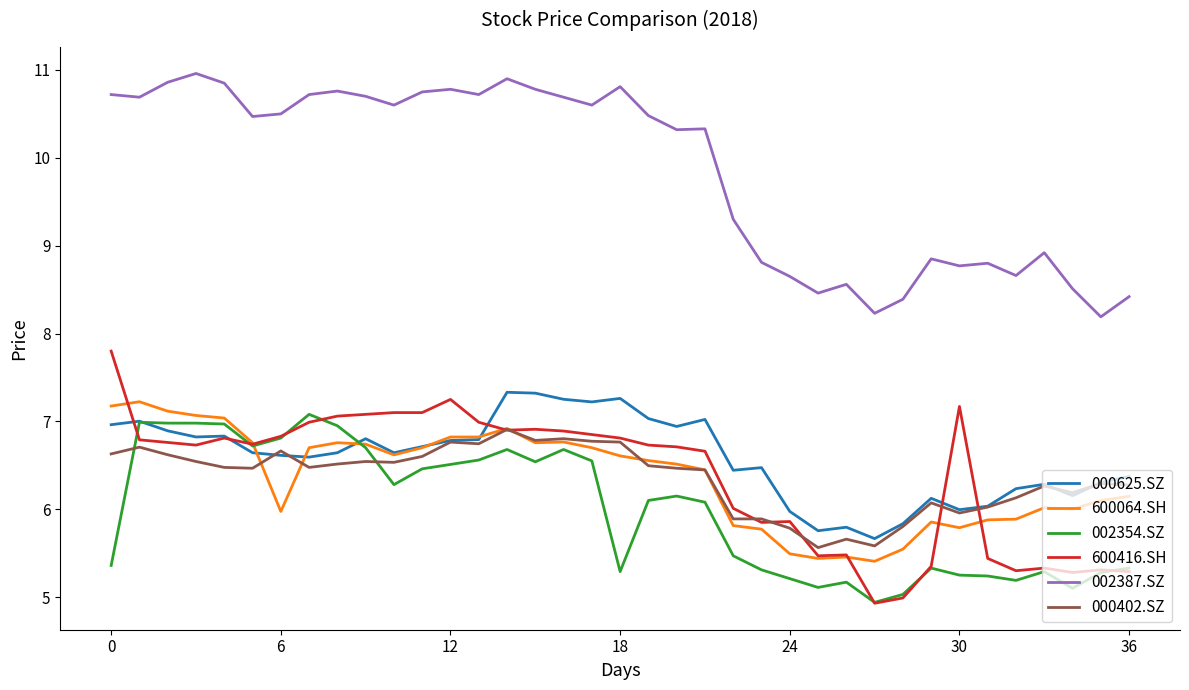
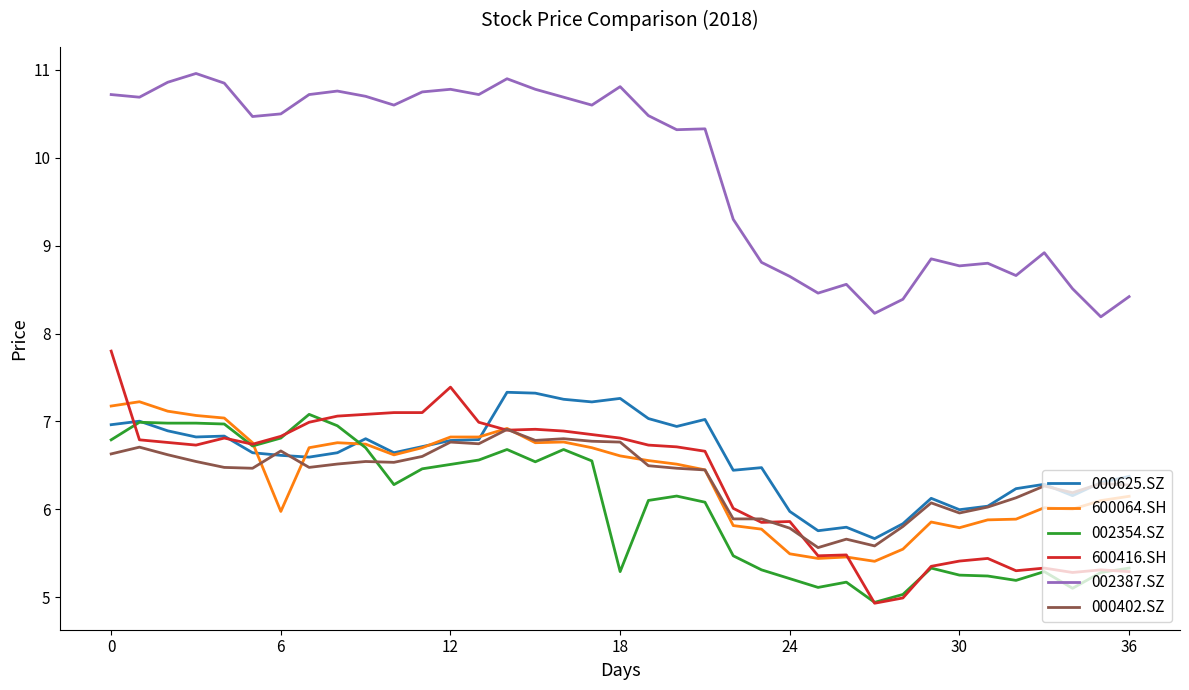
  {
    "000625.SZ": {
      "0": 7.0,
      "6": 6.6,
      "18": 7.3,
      "24": 6.0,
      "30": 6.0
    },
    "600064.SH": {
      "0": 7.2,
      "6": 6.0,
      "12": 6.8,
      "18": 6.6,
      "24": 5.5,
      "30": 5.8
    },
    "002354.SZ": {
-     "0": 5.4,
+     "0": 6.8,
      "12": 6.5,
      "18": 5.3,
      "24": 5.2,
      "30": 5.3
    },
    "600416.SH": {
      "0": 7.8,
-     "12": 7.3,
+     "12": 7.4,
      "18": 6.8,
      "24": 5.9,
-     "30": 7.2
+     "30": 5.4
    },
    "002387.SZ": {
      "0": 10.7,
      "6": 10.5,
      "12": 10.8,
      "18": 10.8,
      "24": 8.7,
      "30": 8.8,
      "36": 8.4
    },
    "000402.SZ": {
      "0": 6.6,
      "6": 6.7,
      "18": 6.8,
      "24": 5.8,
      "30": 6.0
    }
  }
